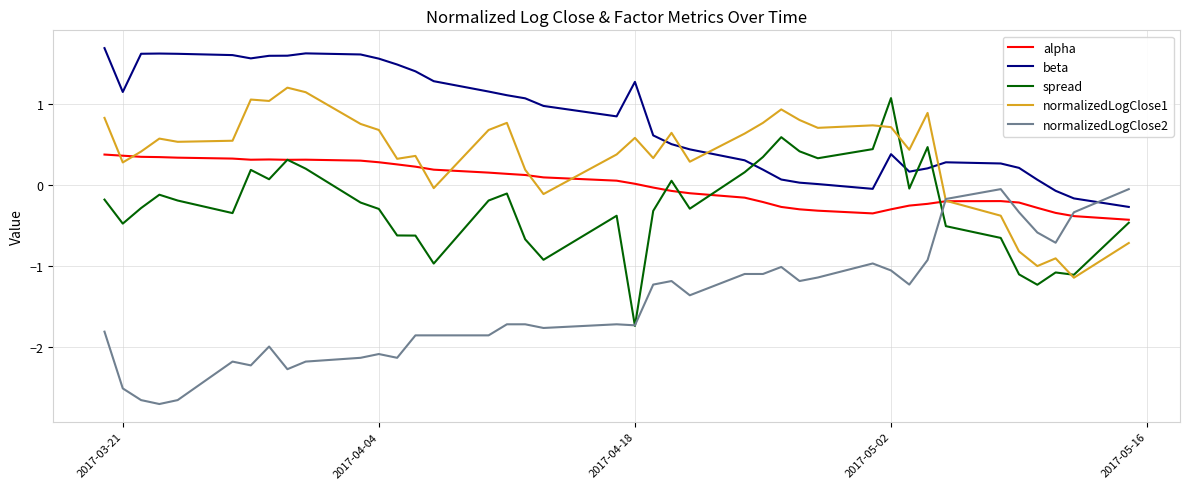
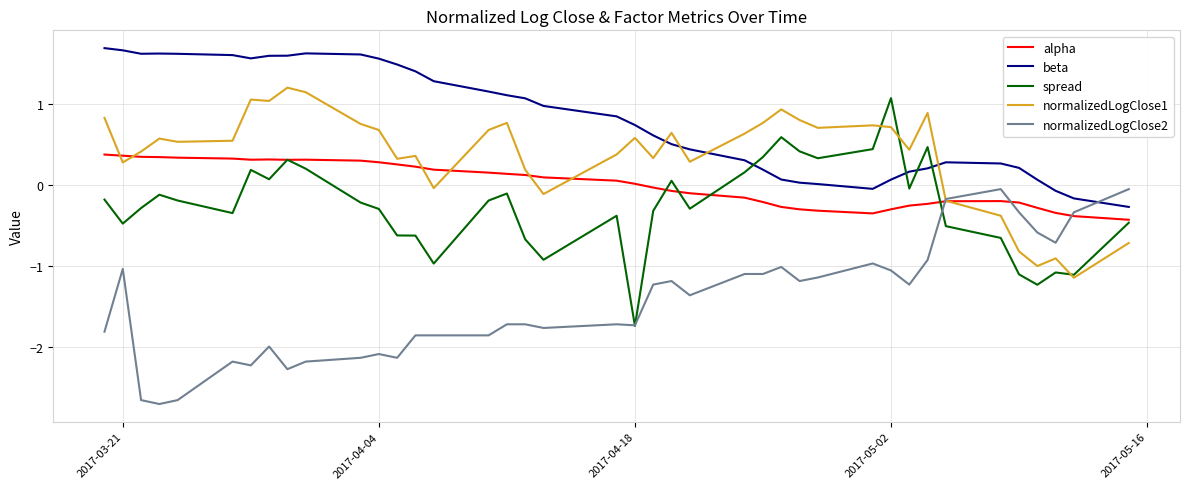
  {
    "alpha": {
      "2017-03-21": 0.4,
      "2017-04-04": 0.3,
      "2017-04-18": 0.0,
      "2017-05-02": -0.3
    },
    "beta": {
-     "2017-03-21": 1.1,
+     "2017-03-21": 1.7,
      "2017-04-04": 1.6,
-     "2017-04-18": 1.3,
-     "2017-05-02": 0.4
+     "2017-04-18": 0.7,
+     "2017-05-02": 0.1
    },
    "spread": {
      "2017-03-21": -0.5,
      "2017-04-04": -0.3,
      "2017-05-02": 1.1
    },
    "normalizedLogClose1": {
      "2017-03-21": 0.3,
      "2017-04-04": 0.7,
      "2017-04-18": 0.6,
      "2017-05-02": 0.7
    },
    "normalizedLogClose2": {
-     "2017-03-21": -2.5,
+     "2017-03-21": -1.0,
      "2017-04-04": -2.1,
      "2017-05-02": -1.1
    }
  }
